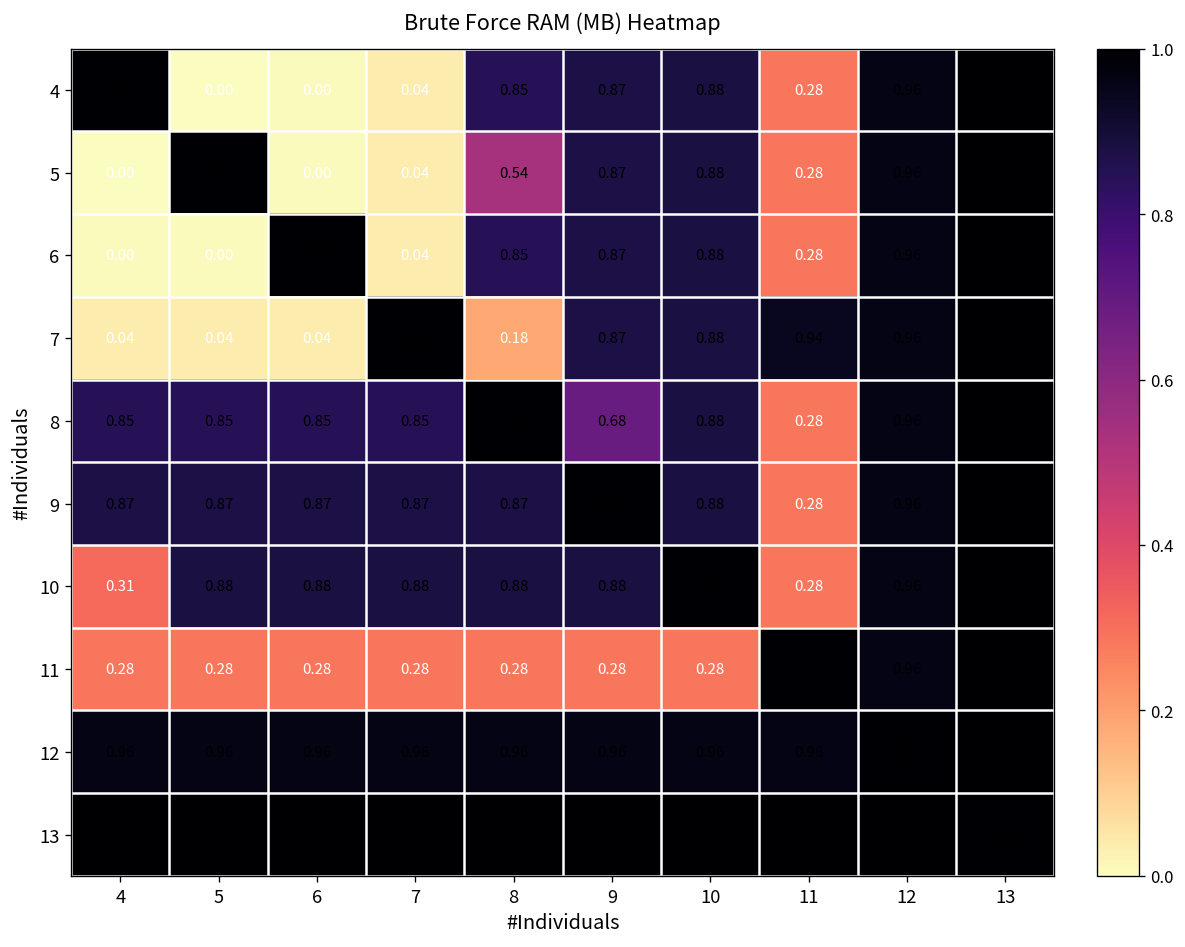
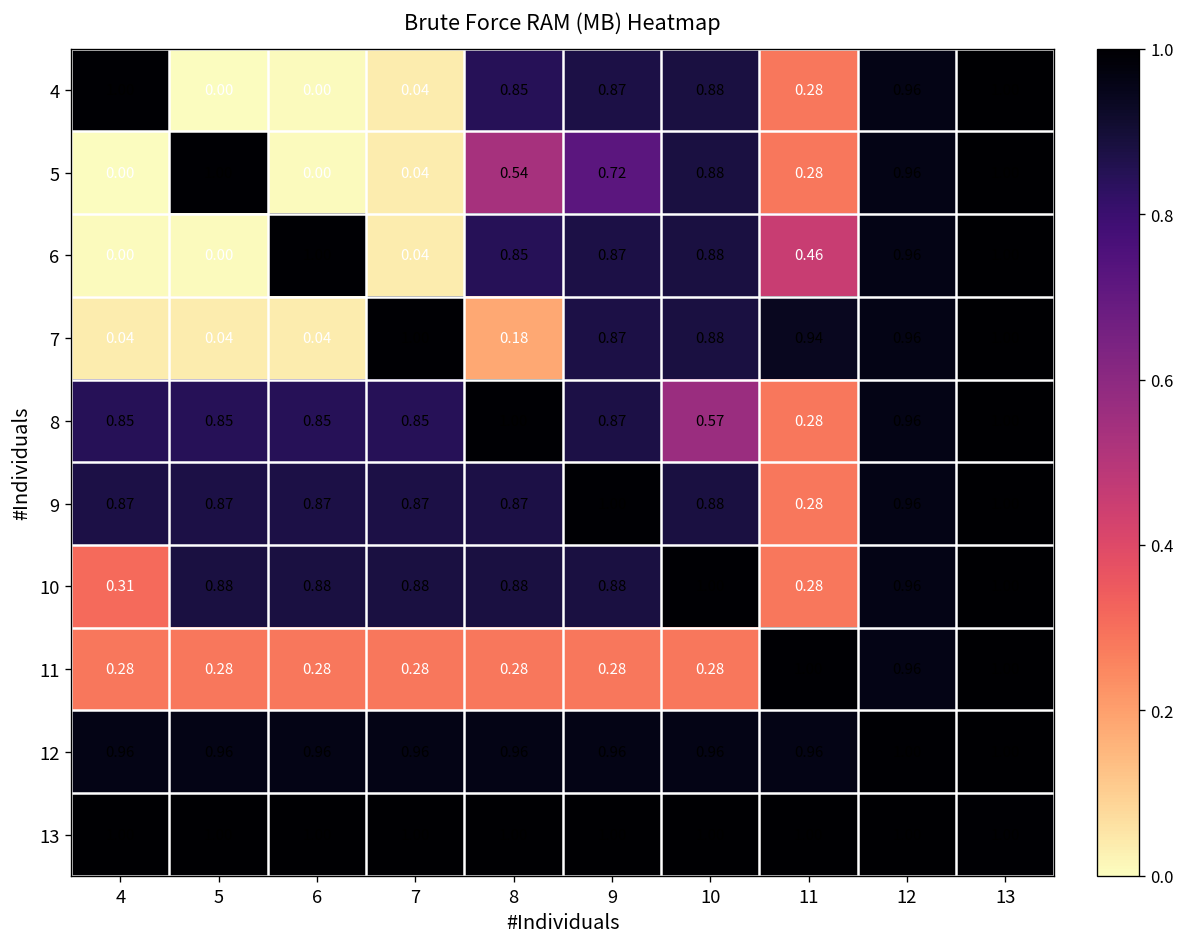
  {
    "4": {
      "5": 0.00,
      "6": 0.00,
      "7": 0.04,
      "8": 0.85,
      "9": 0.87,
      "10": 0.88,
      "11": 0.28
    },
    "5": {
      "4": 0.00,
      "6": 0.00,
      "7": 0.04,
      "8": 0.54,
-     "9": 0.87,
+     "9": 0.72,
      "10": 0.88,
      "11": 0.28
    },
    "6": {
      "4": 0.00,
      "5": 0.00,
      "7": 0.04,
      "8": 0.85,
      "9": 0.87,
      "10": 0.88,
-     "11": 0.28
+     "11": 0.46
    },
    "7": {
      "4": 0.04,
      "5": 0.04,
      "6": 0.04,
      "8": 0.18,
      "9": 0.87,
      "10": 0.88
    },
    "8": {
      "4": 0.85,
      "5": 0.85,
      "6": 0.85,
      "7": 0.85,
-     "9": 0.68,
-     "10": 0.88,
+     "9": 0.87,
+     "10": 0.57,
      "11": 0.28
    },
    "9": {
      "4": 0.87,
      "5": 0.87,
      "6": 0.87,
      "7": 0.87,
      "8": 0.87,
      "10": 0.88,
      "11": 0.28
    },
    "10": {
      "4": 0.31,
      "5": 0.88,
      "6": 0.88,
      "7": 0.88,
      "8": 0.88,
      "9": 0.88,
      "11": 0.28
    },
    "11": {
      "4": 0.28,
      "5": 0.28,
      "6": 0.28,
      "7": 0.28,
      "8": 0.28,
      "9": 0.28,
      "10": 0.28
    }
  }
